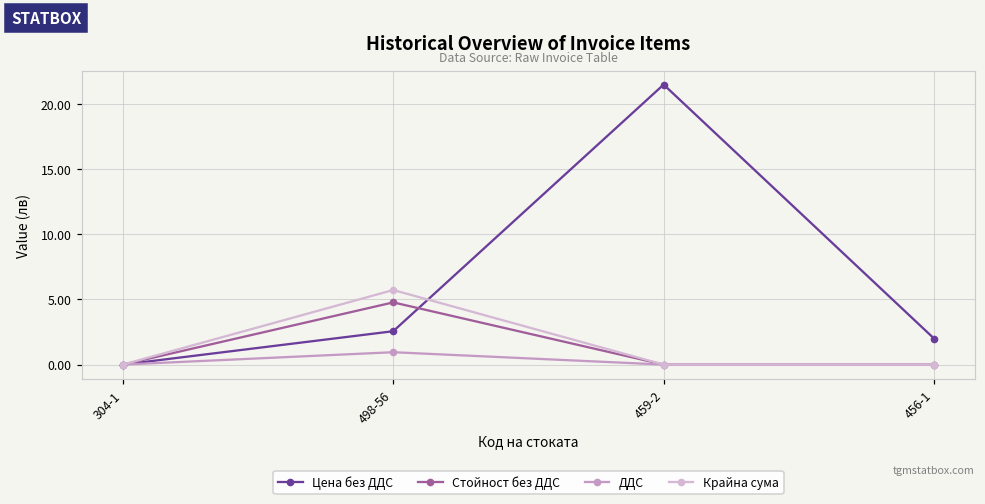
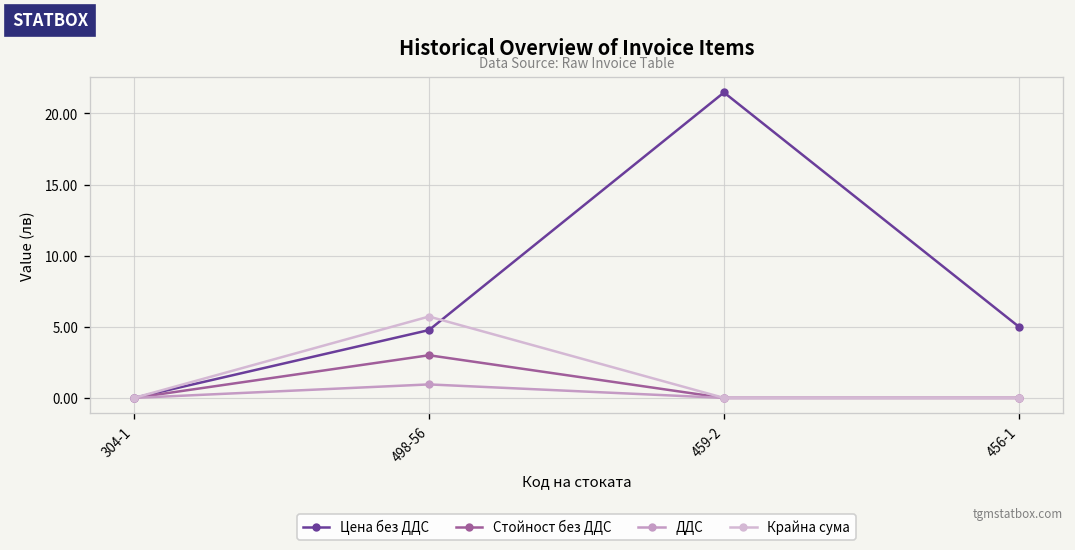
  {
    "Цена без ДДС": {
-     "498-56": 2.6,
+     "498-56": 4.8,
      "459-2": 21.5,
-     "456-1": 2
+     "456-1": 5
    },
    "Стойност без ДДС": {
-     "498-56": 4.8
+     "498-56": 3.0
    }
  }
